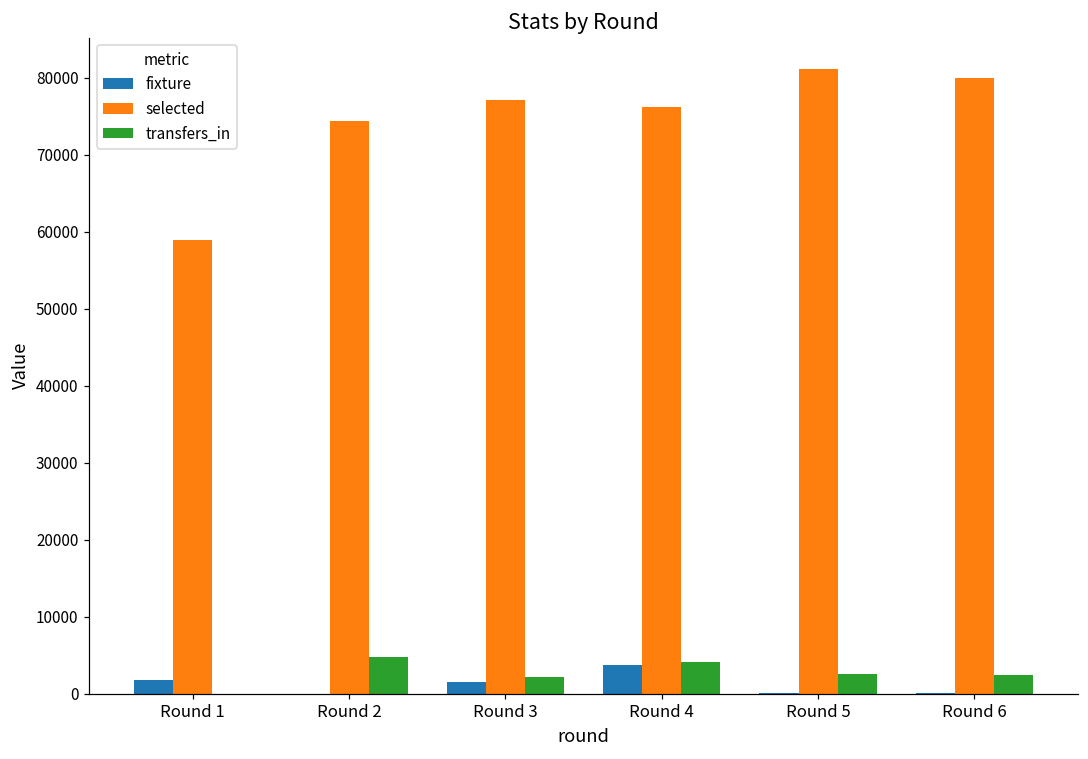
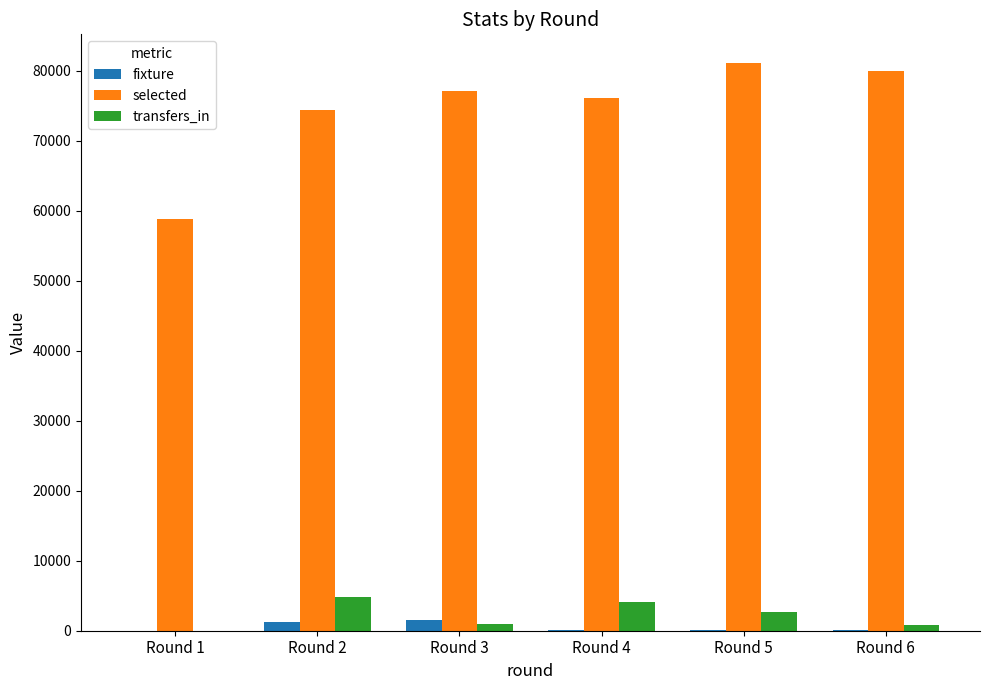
  {
    "fixture": {
-     "Round 1": 2000,
-     "Round 2": 0,
+     "Round 1": 0,
+     "Round 2": 1000,
      "Round 3": 2000,
-     "Round 4": 4000
+     "Round 4": 0
    },
    "selected": {
      "Round 1": 59000,
      "Round 2": 74000,
      "Round 3": 77000,
      "Round 4": 76000,
      "Round 5": 81000,
      "Round 6": 80000
    },
    "transfers_in": {
      "Round 1": 0,
      "Round 2": 5000,
-     "Round 3": 2000,
+     "Round 3": 1000,
      "Round 4": 4000,
      "Round 5": 3000,
-     "Round 6": 2000
+     "Round 6": 1000
    }
  }
